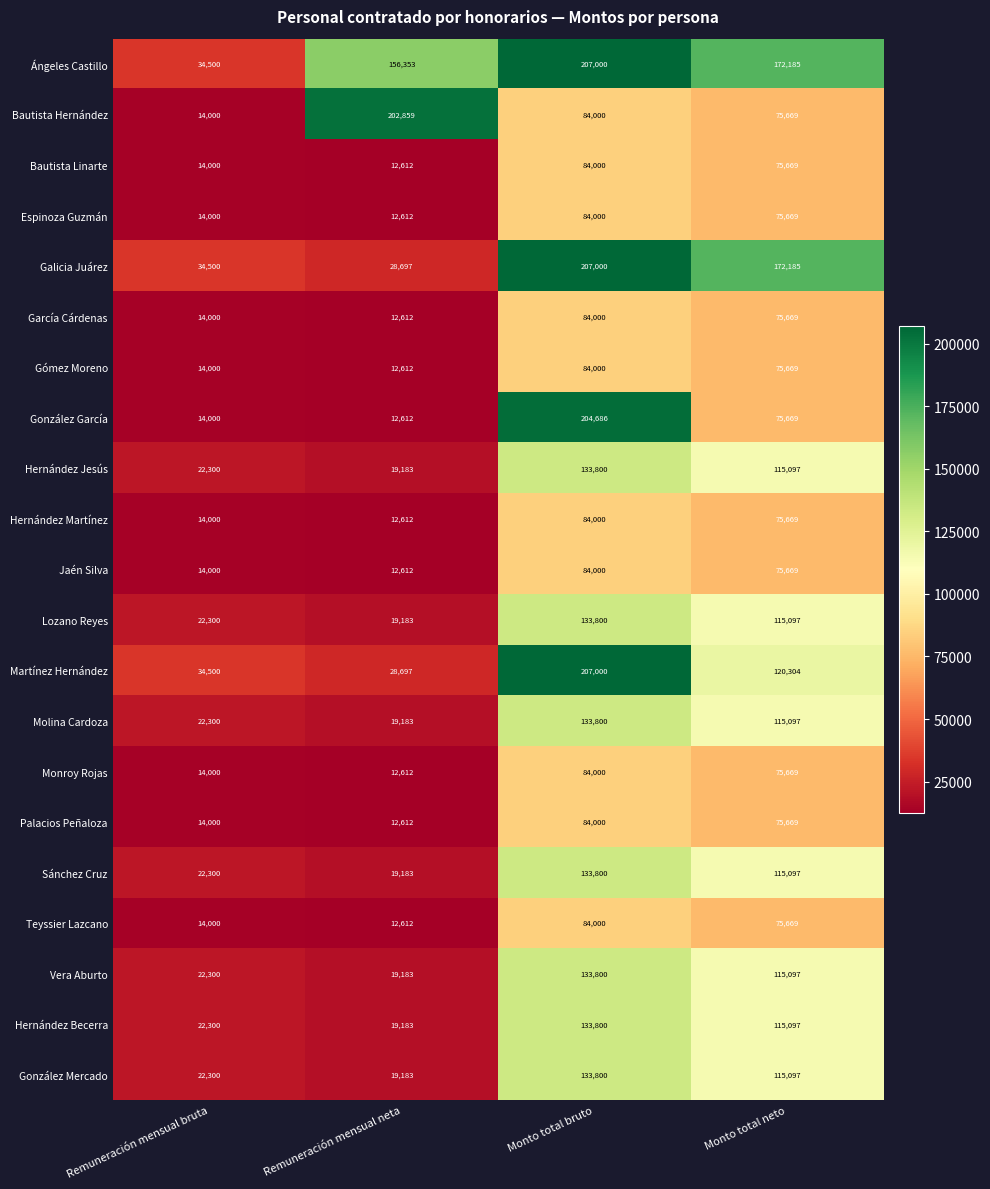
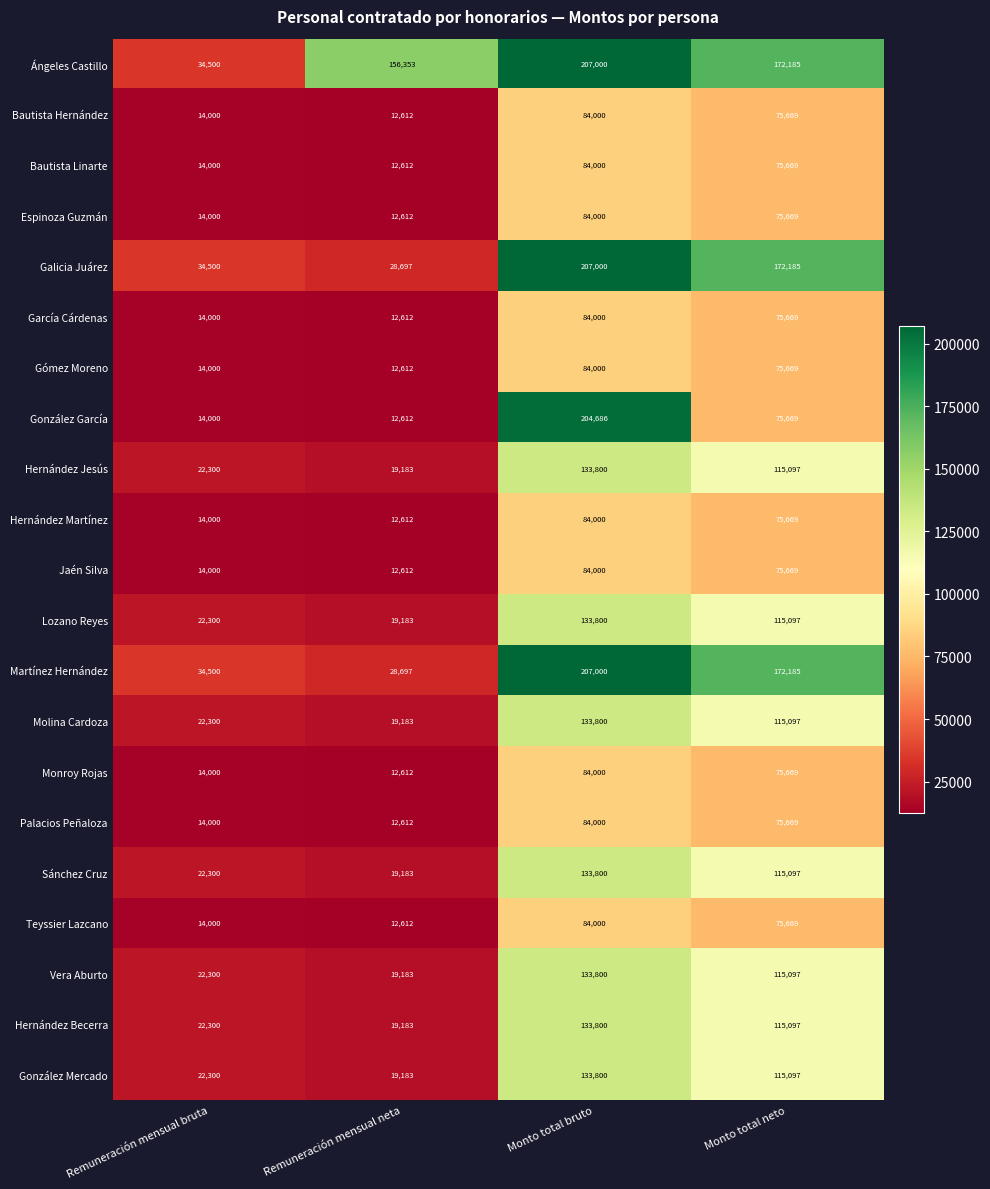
  {
    "Ángeles Castillo": {
      "Remuneración mensual bruta": "34,500",
      "Remuneración mensual neta": "156,353",
      "Monto total bruto": "207,000",
      "Monto total neto": "172,185"
    },
    "Bautista Hernández": {
      "Remuneración mensual bruta": "14,000",
-     "Remuneración mensual neta": "202,859",
+     "Remuneración mensual neta": "12,612",
      "Monto total bruto": "84,000",
      "Monto total neto": "75,669"
    },
    "Bautista Linarte": {
      "Remuneración mensual bruta": "14,000",
      "Remuneración mensual neta": "12,612",
      "Monto total bruto": "84,000",
      "Monto total neto": "75,669"
    },
    "Espinoza Guzmán": {
      "Remuneración mensual bruta": "14,000",
      "Remuneración mensual neta": "12,612",
      "Monto total bruto": "84,000",
      "Monto total neto": "75,669"
    },
    "Galicia Juárez": {
      "Remuneración mensual bruta": "34,500",
      "Remuneración mensual neta": "28,697",
      "Monto total bruto": "207,000",
      "Monto total neto": "172,185"
    },
    "García Cárdenas": {
      "Remuneración mensual bruta": "14,000",
      "Remuneración mensual neta": "12,612",
      "Monto total bruto": "84,000",
      "Monto total neto": "75,669"
    },
    "Gómez Moreno": {
      "Remuneración mensual bruta": "14,000",
      "Remuneración mensual neta": "12,612",
      "Monto total bruto": "84,000",
      "Monto total neto": "75,669"
    },
    "González García": {
      "Remuneración mensual bruta": "14,000",
      "Remuneración mensual neta": "12,612",
      "Monto total bruto": "204,686",
      "Monto total neto": "75,669"
    },
    "Hernández Jesús": {
      "Remuneración mensual bruta": "22,300",
      "Remuneración mensual neta": "19,183",
      "Monto total bruto": "133,800",
      "Monto total neto": "115,097"
    },
    "Hernández Martínez": {
      "Remuneración mensual bruta": "14,000",
      "Remuneración mensual neta": "12,612",
      "Monto total bruto": "84,000",
      "Monto total neto": "75,669"
    },
    "Jaén Silva": {
      "Remuneración mensual bruta": "14,000",
      "Remuneración mensual neta": "12,612",
      "Monto total bruto": "84,000",
      "Monto total neto": "75,669"
    },
    "Lozano Reyes": {
      "Remuneración mensual bruta": "22,300",
      "Remuneración mensual neta": "19,183",
      "Monto total bruto": "133,800",
      "Monto total neto": "115,097"
    },
    "Martínez Hernández": {
      "Remuneración mensual bruta": "34,500",
      "Remuneración mensual neta": "28,697",
      "Monto total bruto": "207,000",
-     "Monto total neto": "120,304"
+     "Monto total neto": "172,185"
    },
    "Molina Cardoza": {
      "Remuneración mensual bruta": "22,300",
      "Remuneración mensual neta": "19,183",
      "Monto total bruto": "133,800",
      "Monto total neto": "115,097"
    },
    "Monroy Rojas": {
      "Remuneración mensual bruta": "14,000",
      "Remuneración mensual neta": "12,612",
      "Monto total bruto": "84,000",
      "Monto total neto": "75,669"
    },
    "Palacios Peñaloza": {
      "Remuneración mensual bruta": "14,000",
      "Remuneración mensual neta": "12,612",
      "Monto total bruto": "84,000",
      "Monto total neto": "75,669"
    },
    "Sánchez Cruz": {
      "Remuneración mensual bruta": "22,300",
      "Remuneración mensual neta": "19,183",
      "Monto total bruto": "133,800",
      "Monto total neto": "115,097"
    },
    "Teyssier Lazcano": {
      "Remuneración mensual bruta": "14,000",
      "Remuneración mensual neta": "12,612",
      "Monto total bruto": "84,000",
      "Monto total neto": "75,669"
    },
    "Vera Aburto": {
      "Remuneración mensual bruta": "22,300",
      "Remuneración mensual neta": "19,183",
      "Monto total bruto": "133,800",
      "Monto total neto": "115,097"
    },
    "Hernández Becerra": {
      "Remuneración mensual bruta": "22,300",
      "Remuneración mensual neta": "19,183",
      "Monto total bruto": "133,800",
      "Monto total neto": "115,097"
    },
    "González Mercado": {
      "Remuneración mensual bruta": "22,300",
      "Remuneración mensual neta": "19,183",
      "Monto total bruto": "133,800",
      "Monto total neto": "115,097"
    }
  }
